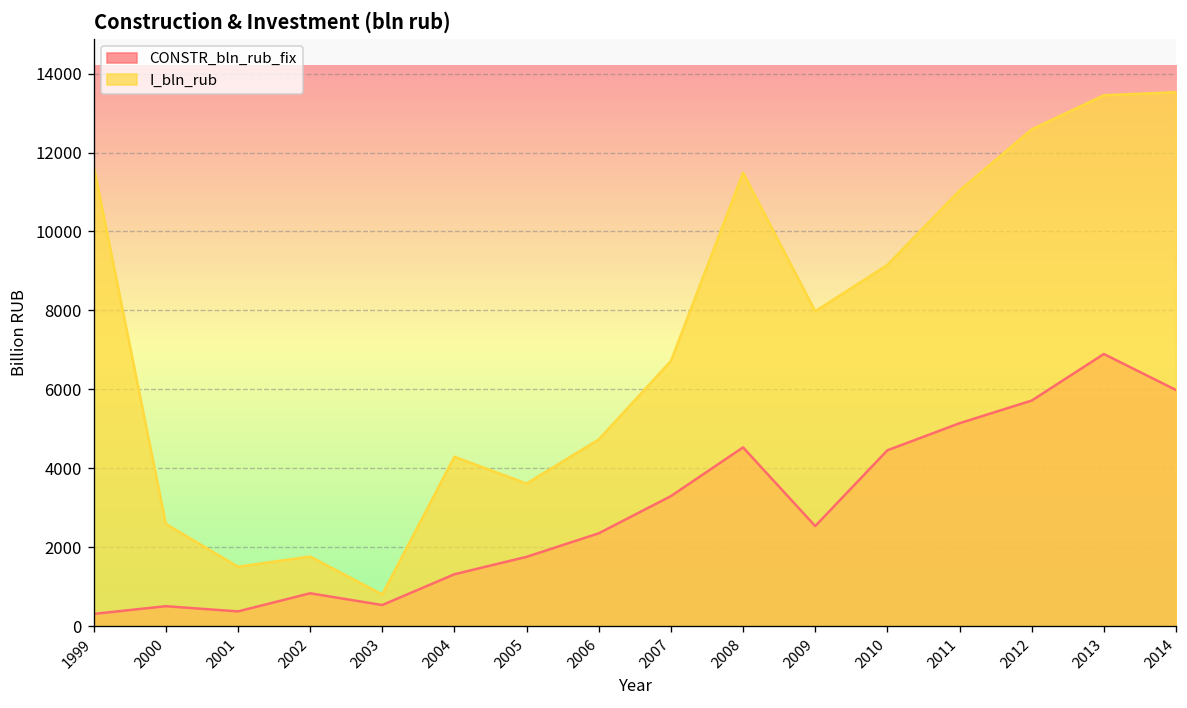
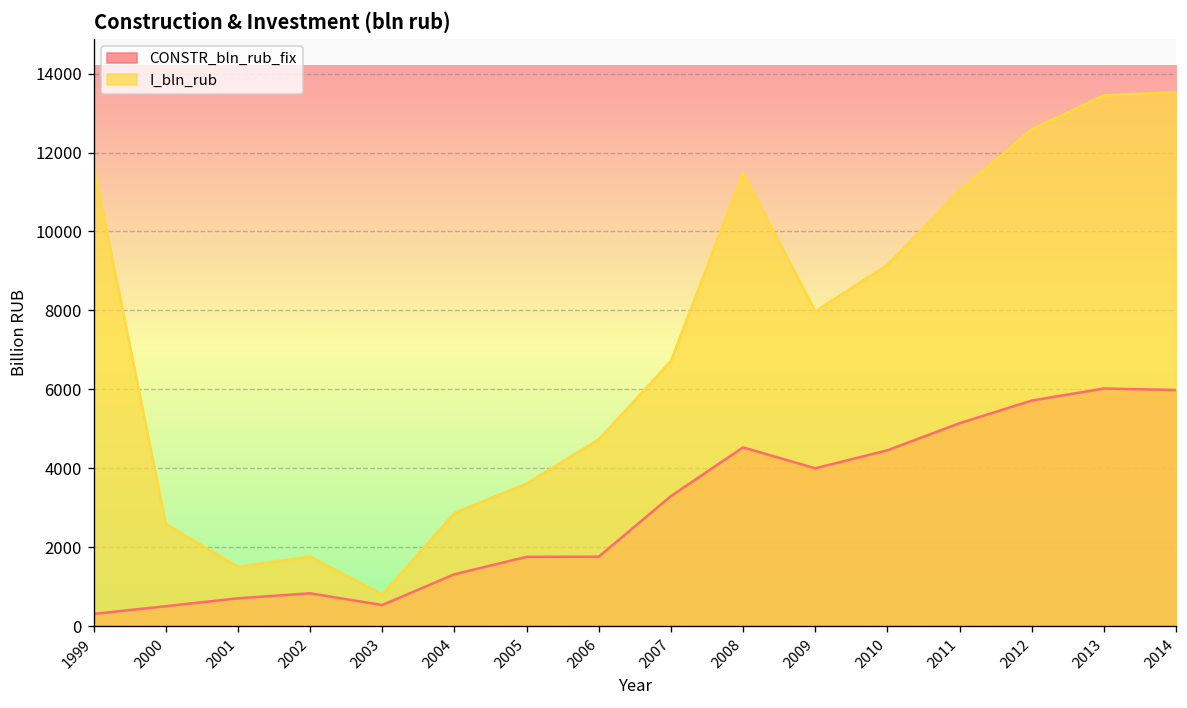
  {
    "CONSTR_bln_rub_fix": {
      "1999": 300,
      "2000": 500,
-     "2001": 400,
+     "2001": 700,
      "2002": 800,
      "2003": 500,
      "2004": 1300,
      "2005": 1800,
-     "2006": 2400,
+     "2006": 1800,
      "2007": 3300,
      "2008": 4500,
-     "2009": 2500,
+     "2009": 4000,
      "2010": 4500,
      "2011": 5100,
      "2012": 5700,
-     "2013": 6900,
+     "2013": 6000,
      "2014": 6000
    },
    "I_bln_rub": {
      "1999": 11700,
      "2000": 2600,
      "2001": 1500,
      "2002": 1800,
      "2003": 800,
-     "2004": 4300,
+     "2004": 2900,
      "2005": 3600,
      "2006": 4700,
      "2007": 6700,
      "2008": 11500,
      "2009": 8000,
      "2010": 9200,
      "2011": 11000,
      "2012": 12600,
      "2013": 13500,
      "2014": 13500
    }
  }
